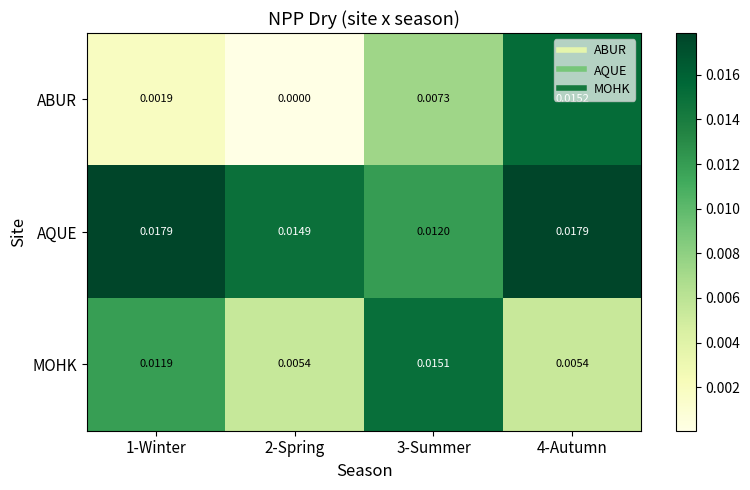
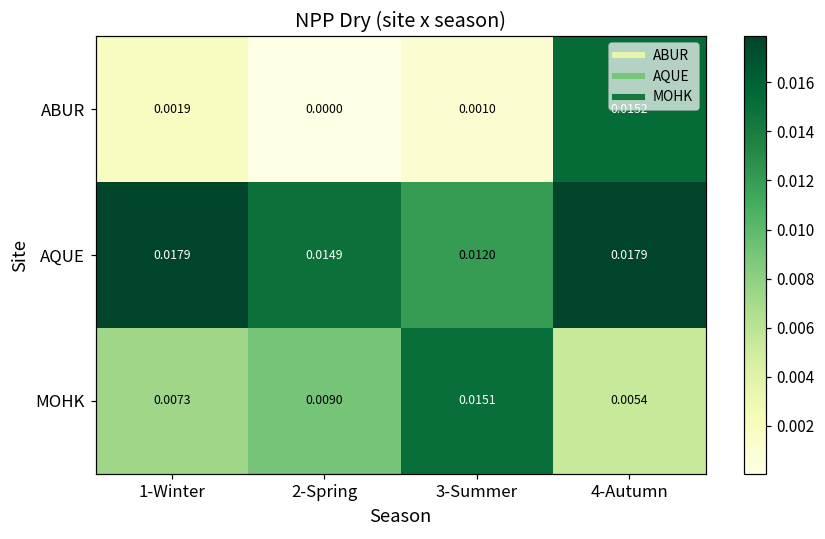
  {
    "ABUR": {
      "1-Winter": 0.0019,
      "2-Spring": 0.0000,
-     "3-Summer": 0.0073
+     "3-Summer": 0.0010
    },
    "AQUE": {
      "1-Winter": 0.0179,
      "2-Spring": 0.0149,
      "3-Summer": 0.0120,
      "4-Autumn": 0.0179
    },
    "MOHK": {
-     "1-Winter": 0.0119,
-     "2-Spring": 0.0054,
+     "1-Winter": 0.0073,
+     "2-Spring": 0.0090,
      "3-Summer": 0.0151,
      "4-Autumn": 0.0054
    }
  }
